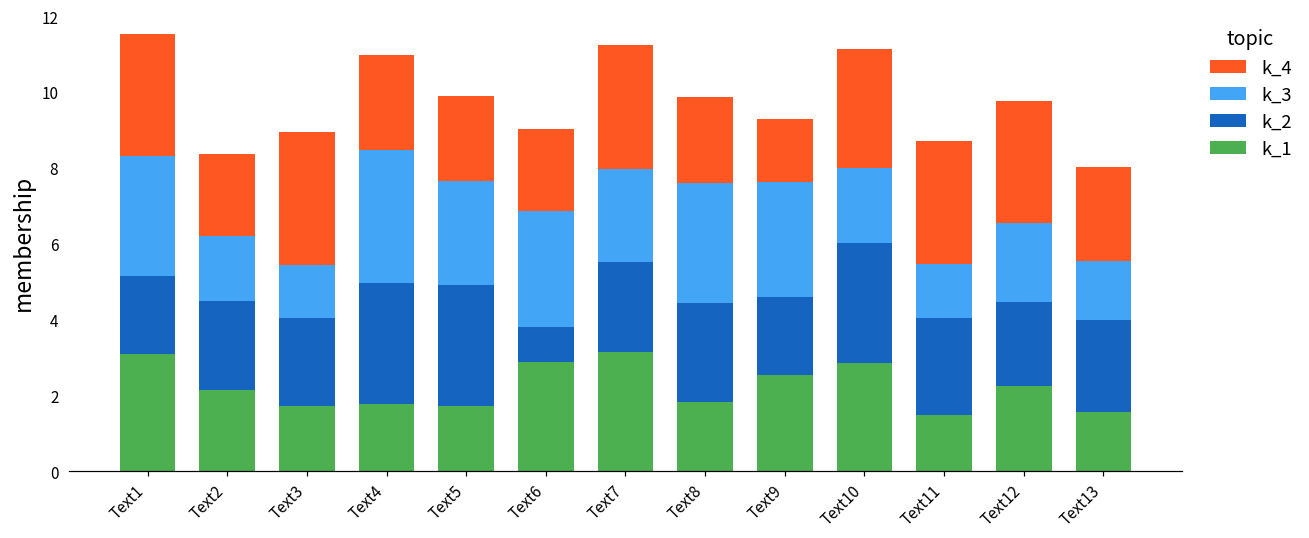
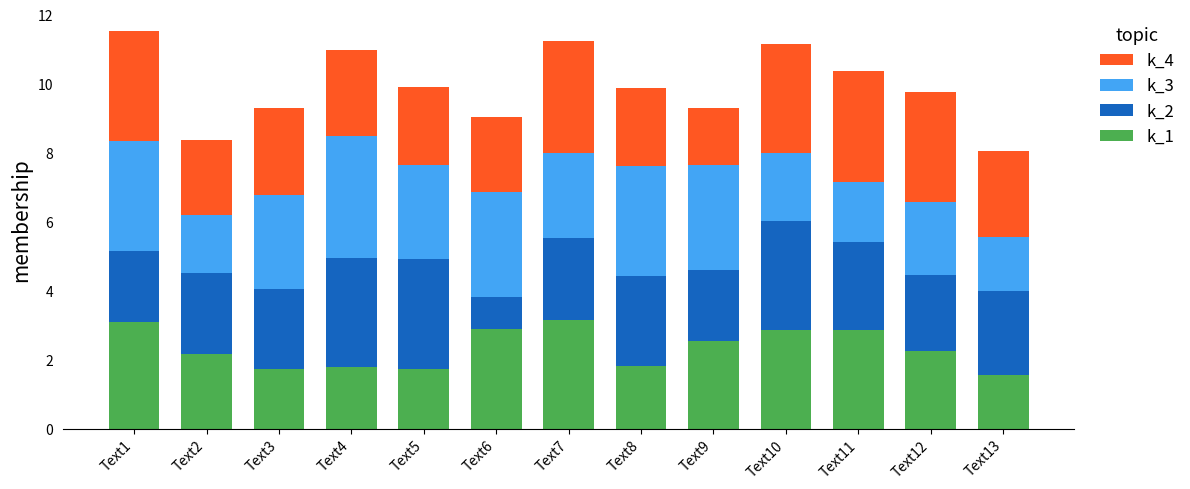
  {
    "k_1": {
      "Text1": 3.1,
      "Text2": 2.2,
      "Text3": 1.7,
      "Text4": 1.8,
      "Text5": 1.7,
      "Text6": 2.9,
      "Text7": 3.2,
      "Text8": 1.8,
      "Text9": 2.5,
      "Text10": 2.9,
-     "Text11": 1.5,
+     "Text11": 2.9,
      "Text12": 2.3,
      "Text13": 1.6
    },
    "k_2": {
      "Text1": 2.1,
      "Text2": 2.3,
      "Text3": 2.3,
      "Text4": 3.2,
      "Text5": 3.2,
      "Text6": 0.9,
      "Text7": 2.4,
      "Text8": 2.6,
      "Text9": 2.0,
      "Text10": 3.2,
      "Text11": 2.6,
      "Text12": 2.2,
      "Text13": 2.4
    },
    "k_3": {
      "Text1": 3.2,
      "Text2": 1.7,
-     "Text3": 1.4,
+     "Text3": 2.7,
      "Text4": 3.5,
      "Text5": 2.7,
      "Text6": 3.0,
      "Text7": 2.5,
      "Text8": 3.2,
      "Text9": 3.0,
      "Text10": 2.0,
-     "Text11": 1.4,
+     "Text11": 1.7,
      "Text12": 2.1,
      "Text13": 1.6
    },
    "k_4": {
      "Text1": 3.2,
      "Text2": 2.2,
-     "Text3": 3.5,
+     "Text3": 2.5,
      "Text4": 2.5,
      "Text5": 2.3,
      "Text6": 2.2,
      "Text7": 3.3,
      "Text8": 2.3,
      "Text9": 1.7,
      "Text10": 3.2,
      "Text11": 3.2,
      "Text12": 3.2,
      "Text13": 2.5
    }
  }
